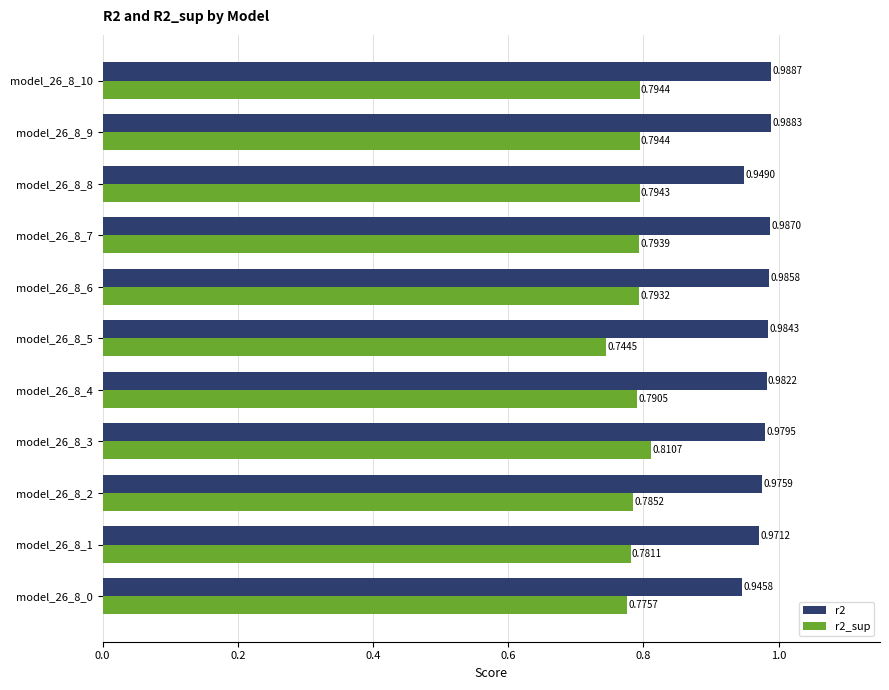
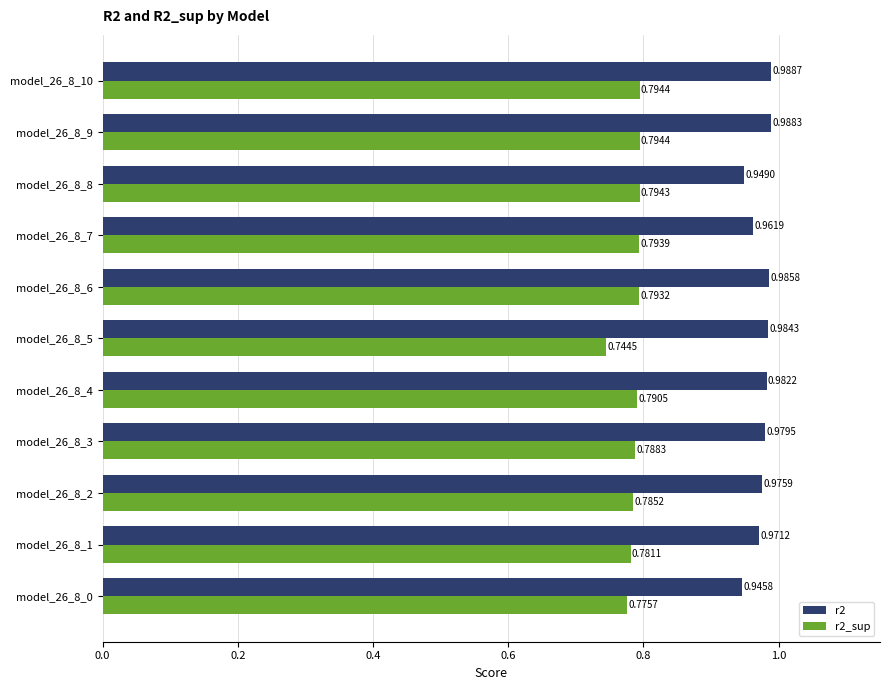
  {
    "r2": {
      "model_26_8_10": 0.9887,
      "model_26_8_9": 0.9883,
      "model_26_8_8": 0.9490,
-     "model_26_8_7": 0.9870,
+     "model_26_8_7": 0.9619,
      "model_26_8_6": 0.9858,
      "model_26_8_5": 0.9843,
      "model_26_8_4": 0.9822,
      "model_26_8_3": 0.9795,
      "model_26_8_2": 0.9759,
      "model_26_8_1": 0.9712,
      "model_26_8_0": 0.9458
    },
    "r2_sup": {
      "model_26_8_10": 0.7944,
      "model_26_8_9": 0.7944,
      "model_26_8_8": 0.7943,
      "model_26_8_7": 0.7939,
      "model_26_8_6": 0.7932,
      "model_26_8_5": 0.7445,
      "model_26_8_4": 0.7905,
-     "model_26_8_3": 0.8107,
+     "model_26_8_3": 0.7883,
      "model_26_8_2": 0.7852,
      "model_26_8_1": 0.7811,
      "model_26_8_0": 0.7757
    }
  }
